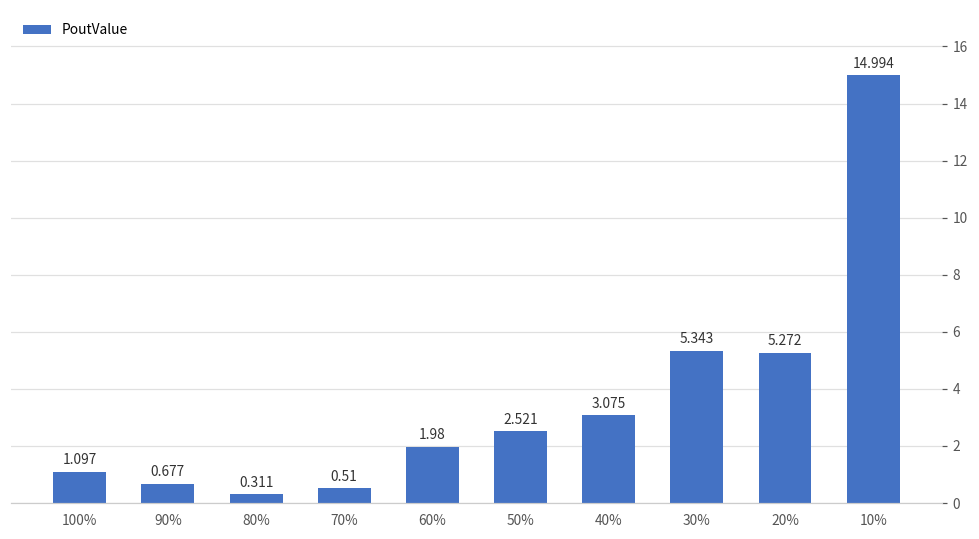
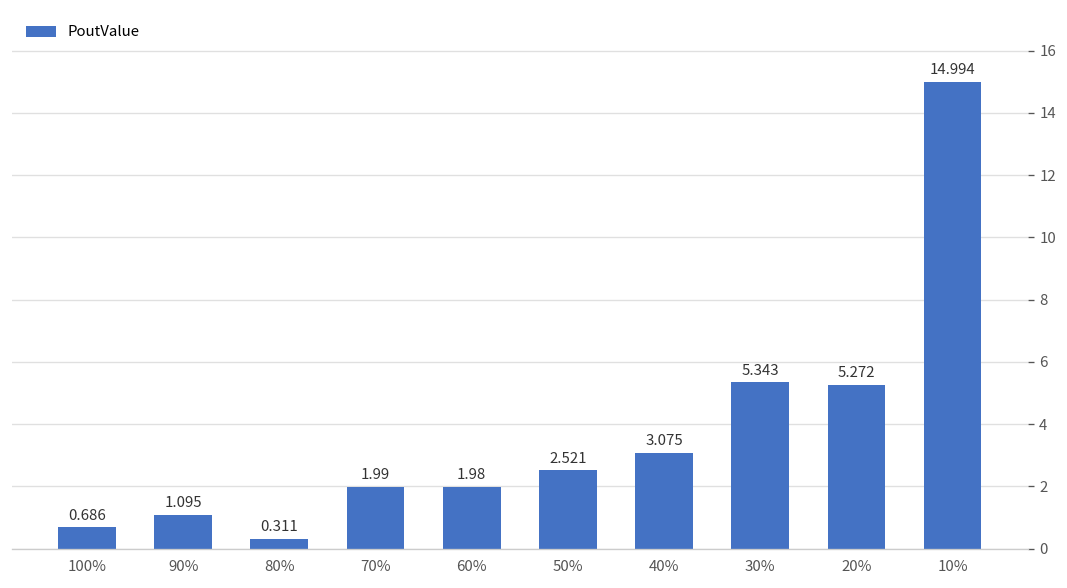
  {
-   "100%": 1.097,
-   "90%": 0.677,
+   "100%": 0.686,
+   "90%": 1.095,
    "80%": 0.311,
-   "70%": 0.51,
+   "70%": 1.99,
    "60%": 1.98,
    "50%": 2.521,
    "40%": 3.075,
    "30%": 5.343,
    "20%": 5.272,
    "10%": 14.994
  }
